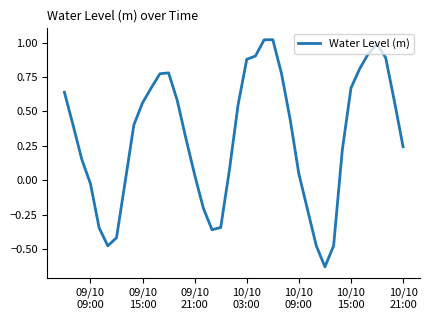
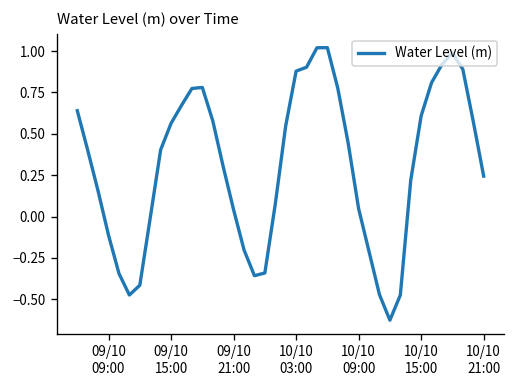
  {
-   "09/10 09:00": -0.02,
+   "09/10 09:00": -0.11,
    "09/10 15:00": 0.56,
    "09/10 21:00": 0.04,
    "10/10 03:00": 0.88,
    "10/10 09:00": 0.05,
-   "10/10 15:00": 0.67,
+   "10/10 15:00": 0.61,
    "10/10 21:00": 0.24
  }
